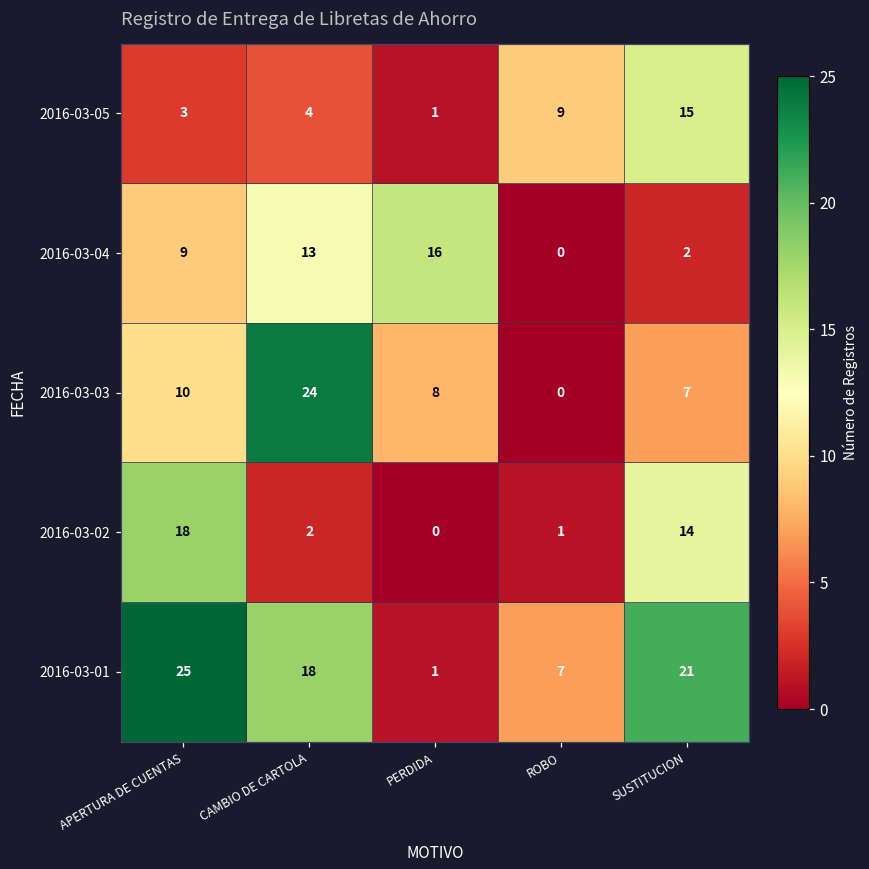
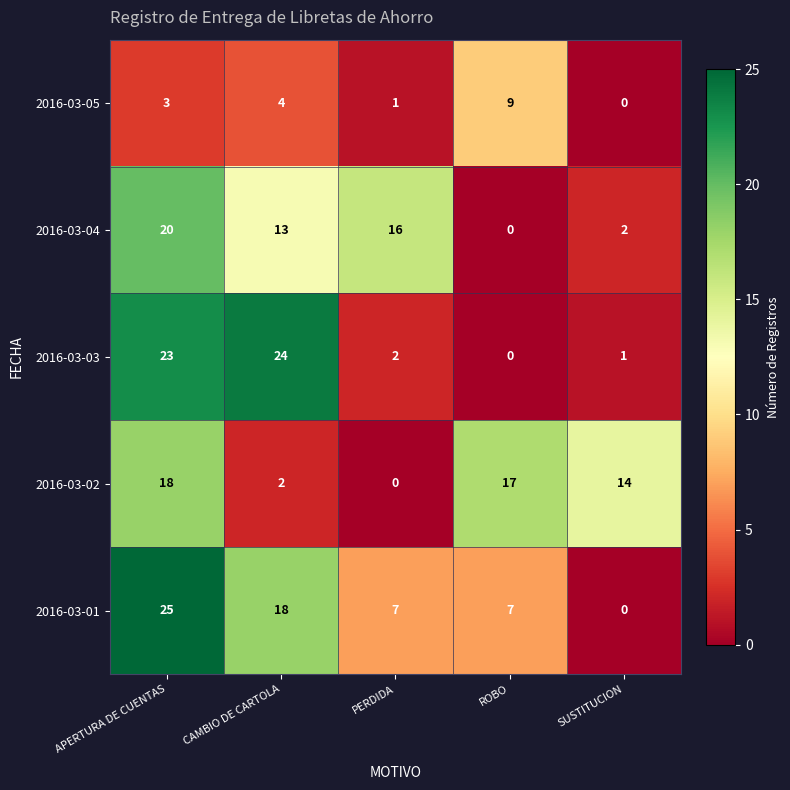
  {
    "2016-03-05": {
      "APERTURA DE CUENTAS": 3,
      "CAMBIO DE CARTOLA": 4,
      "PERDIDA": 1,
      "ROBO": 9,
-     "SUSTITUCION": 15
+     "SUSTITUCION": 0
    },
    "2016-03-04": {
-     "APERTURA DE CUENTAS": 9,
+     "APERTURA DE CUENTAS": 20,
      "CAMBIO DE CARTOLA": 13,
      "PERDIDA": 16,
      "ROBO": 0,
      "SUSTITUCION": 2
    },
    "2016-03-03": {
-     "APERTURA DE CUENTAS": 10,
+     "APERTURA DE CUENTAS": 23,
      "CAMBIO DE CARTOLA": 24,
-     "PERDIDA": 8,
+     "PERDIDA": 2,
      "ROBO": 0,
-     "SUSTITUCION": 7
+     "SUSTITUCION": 1
    },
    "2016-03-02": {
      "APERTURA DE CUENTAS": 18,
      "CAMBIO DE CARTOLA": 2,
      "PERDIDA": 0,
-     "ROBO": 1,
+     "ROBO": 17,
      "SUSTITUCION": 14
    },
    "2016-03-01": {
      "APERTURA DE CUENTAS": 25,
      "CAMBIO DE CARTOLA": 18,
-     "PERDIDA": 1,
+     "PERDIDA": 7,
      "ROBO": 7,
-     "SUSTITUCION": 21
+     "SUSTITUCION": 0
    }
  }
